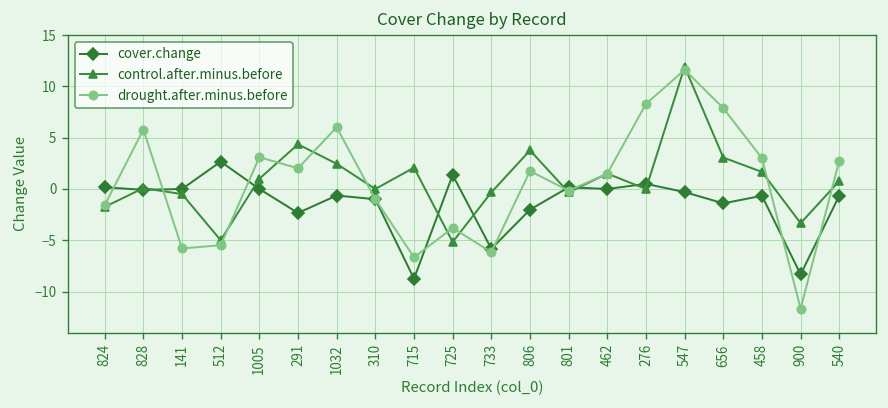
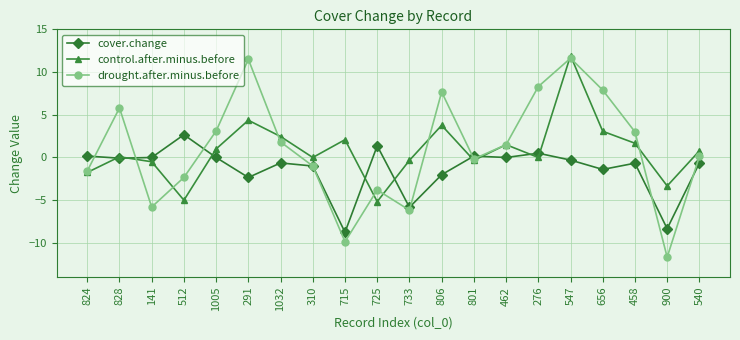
  {
    "drought.after.minus.before": {
      "828": 6,
      "141": -6,
-     "512": -5,
+     "512": -2,
      "1005": 3,
-     "291": 2,
-     "1032": 6,
-     "715": -7,
+     "291": 11,
+     "1032": 2,
+     "715": -10,
      "725": -4,
      "733": -6,
-     "806": 2,
+     "806": 8,
      "276": 8,
      "547": 12,
      "656": 8,
      "458": 3,
      "900": -12,
-     "540": 3
+     "540": 0
    }
  }
